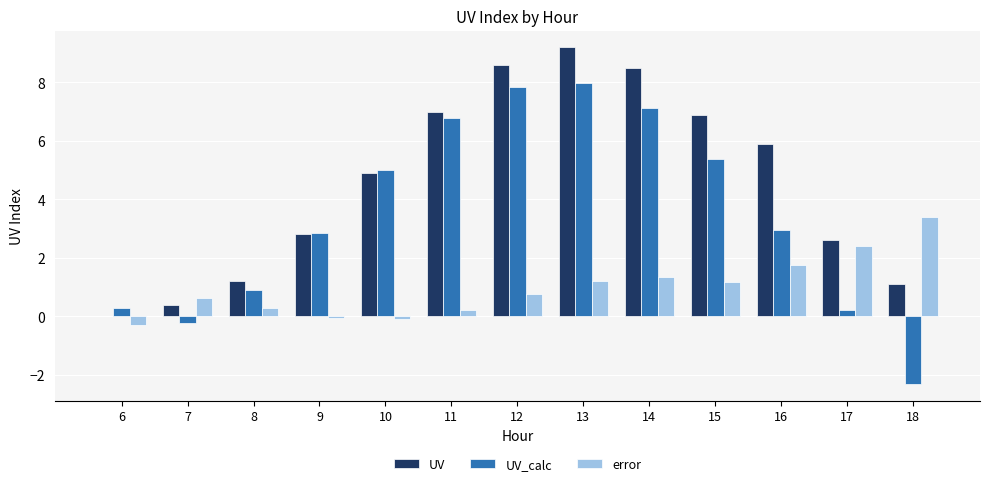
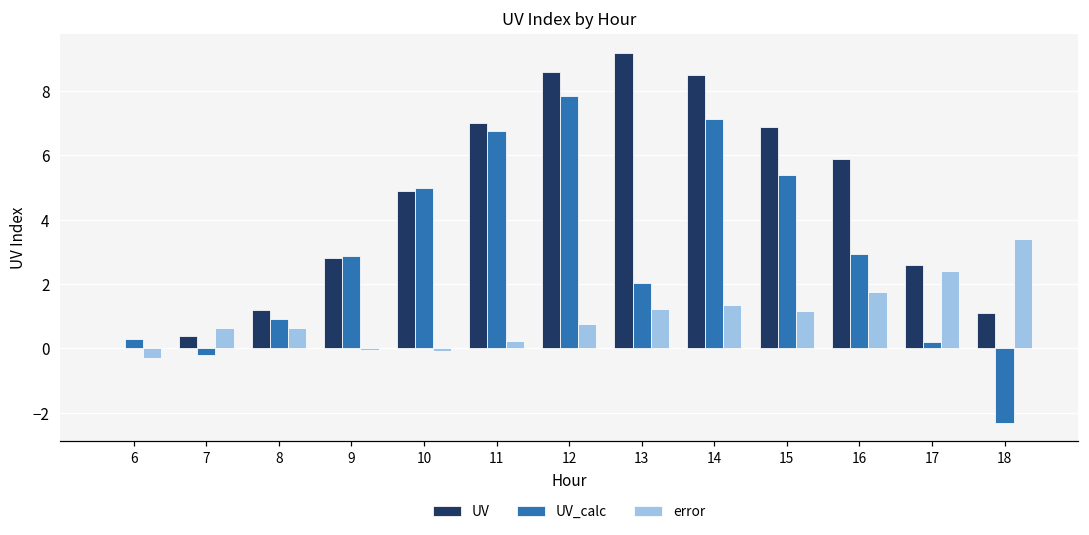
  {
    "UV": {
      "6": 0.0,
      "7": 0.4,
      "8": 1.2,
      "9": 2.8,
      "10": 4.9,
      "11": 7.0,
      "12": 8.6,
      "13": 9.2,
      "14": 8.5,
      "15": 6.9,
      "16": 5.9,
      "17": 2.6,
      "18": 1.1
    },
    "UV_calc": {
      "6": 0.3,
      "7": -0.2,
      "8": 0.9,
      "9": 2.9,
      "10": 5.0,
      "11": 6.8,
      "12": 7.8,
-     "13": 8.0,
+     "13": 2.0,
      "14": 7.1,
      "15": 5.4,
      "16": 2.9,
      "17": 0.2,
      "18": -2.3
    },
    "error": {
      "6": -0.3,
      "7": 0.6,
-     "8": 0.3,
+     "8": 0.6,
      "10": -0.1,
      "11": 0.2,
      "12": 0.8,
      "13": 1.2,
      "14": 1.4,
      "15": 1.2,
      "16": 1.8,
      "17": 2.4,
      "18": 3.4
    }
  }
